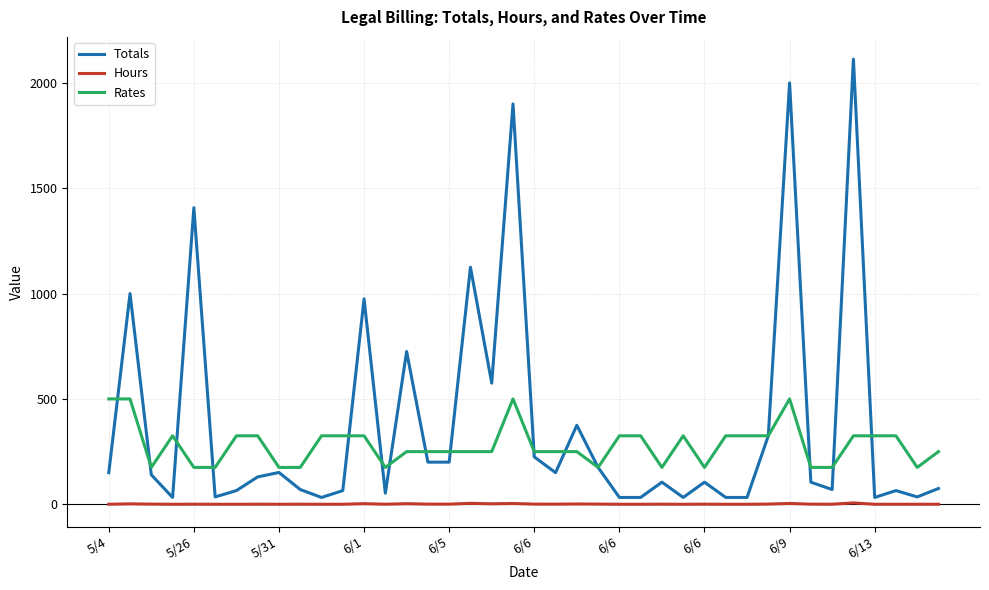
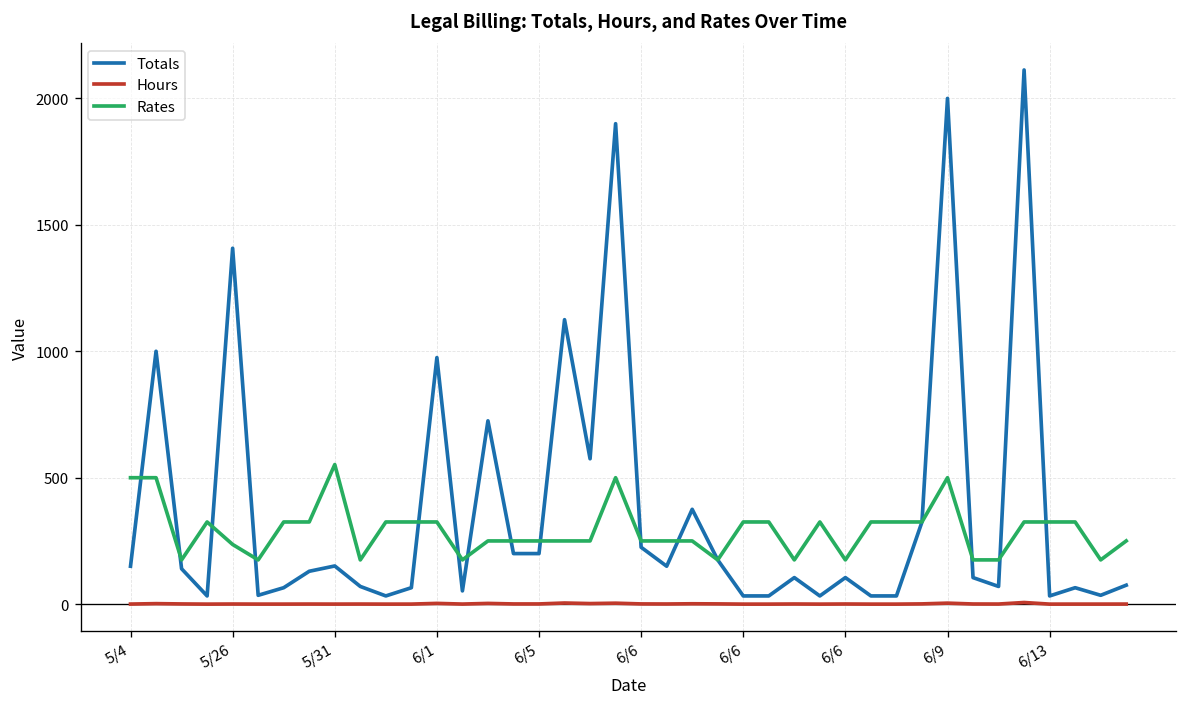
  {
    "Totals": {
      "5/26": 1410,
      "5/31": 150
    },
    "Hours": {
      "5/26": 0,
      "5/31": 0
    },
    "Rates": {
-     "5/26": 180,
-     "5/31": 180
+     "5/26": 240,
+     "5/31": 550
    }
  }
